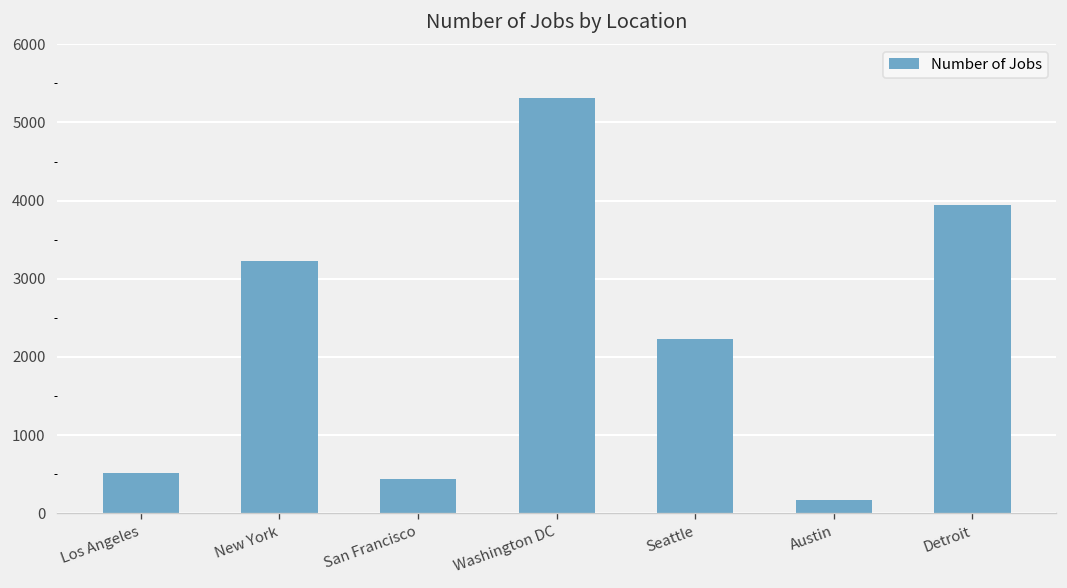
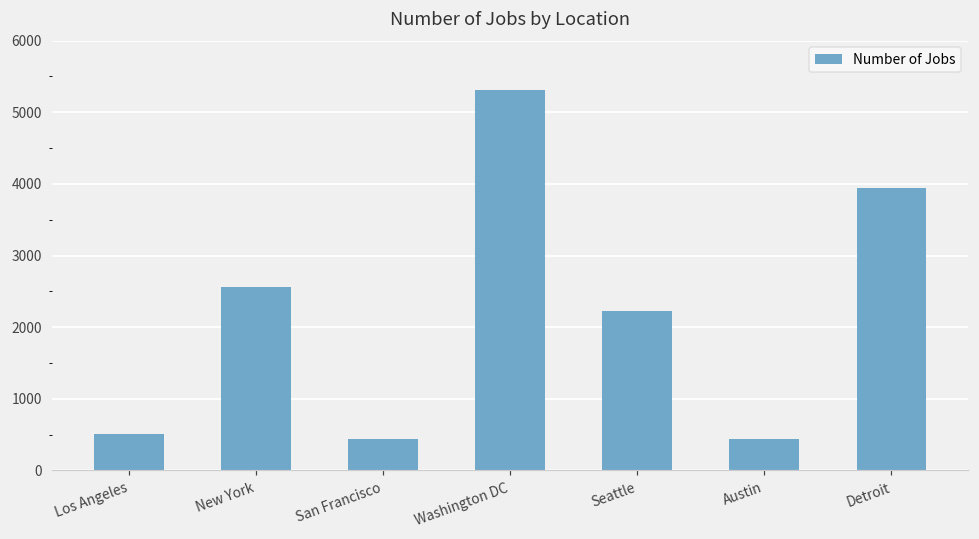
  {
    "Los Angeles": 500,
-   "New York": 3200,
+   "New York": 2600,
    "San Francisco": 400,
    "Washington DC": 5300,
    "Seattle": 2200,
-   "Austin": 200,
+   "Austin": 400,
    "Detroit": 3900
  }
